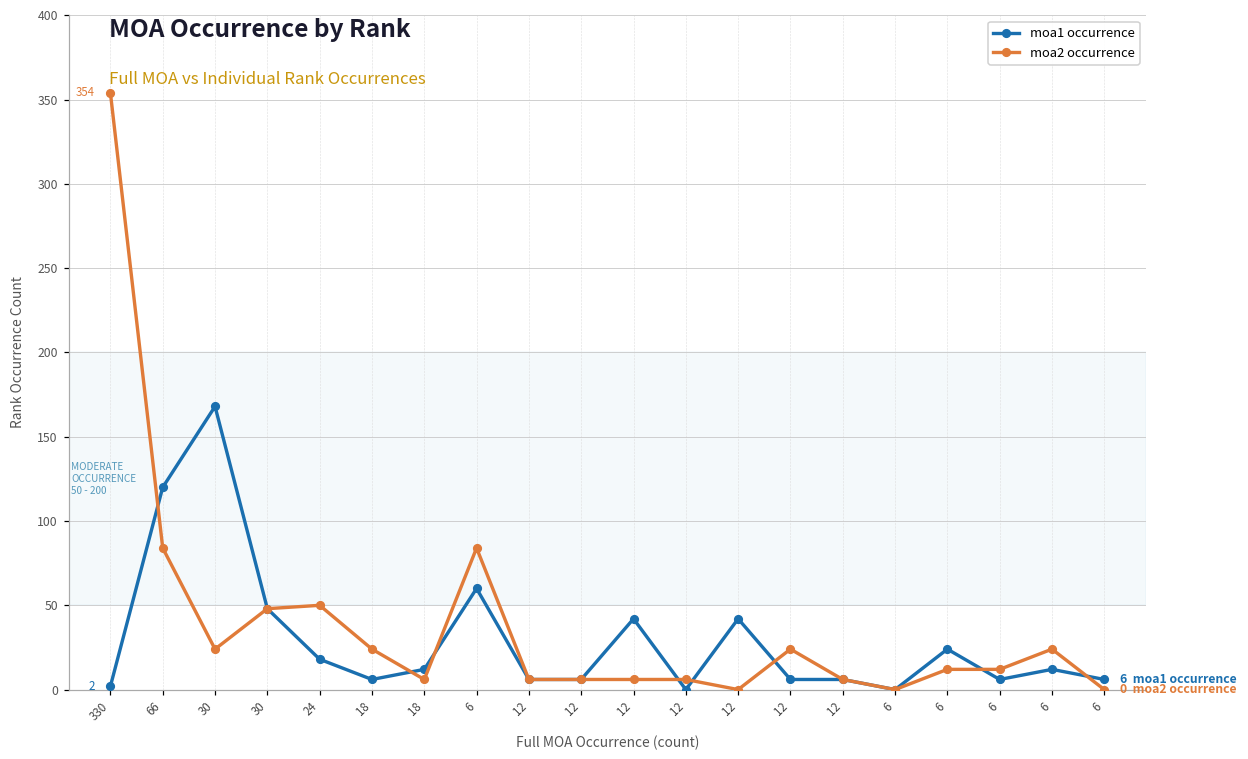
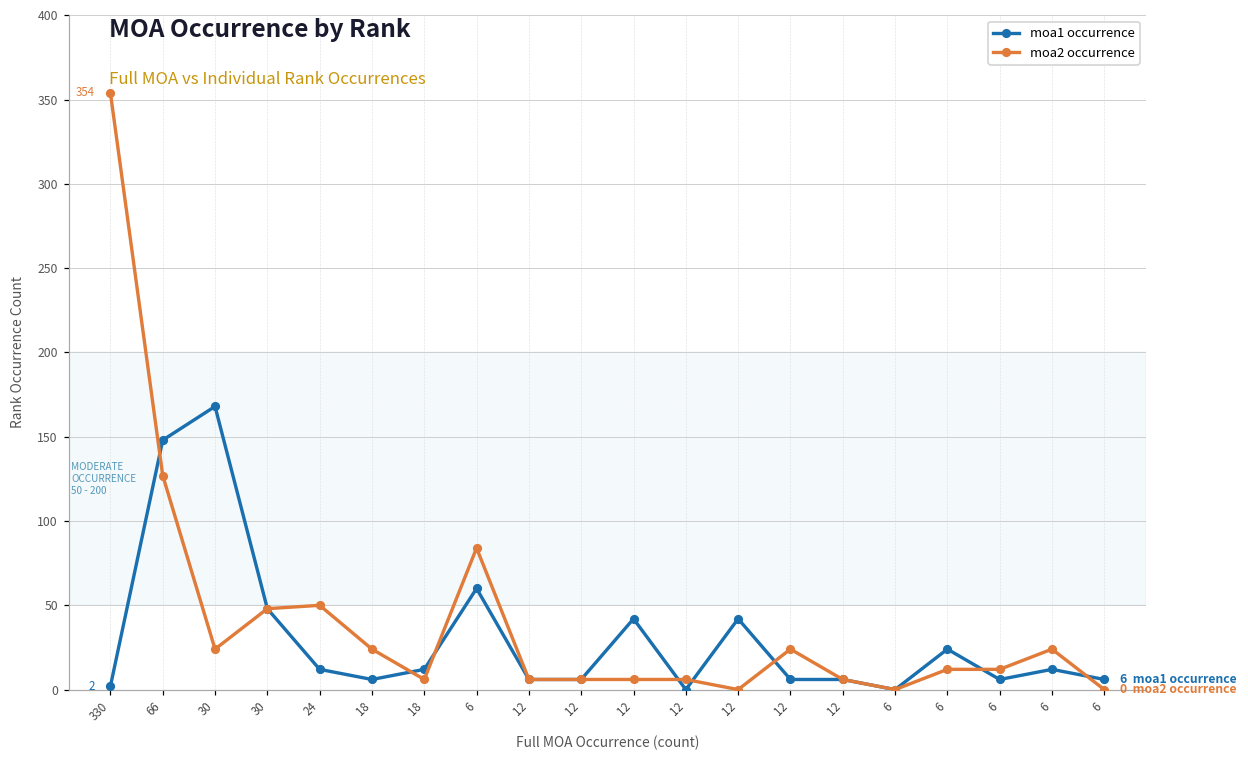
  {
    "moa1 occurrence": {
-     "66": 120,
-     "24": 18
+     "66": 148,
+     "24": 12
    },
    "moa2 occurrence": {
-     "66": 84,
+     "66": 127,
      "24": 50
    }
  }
